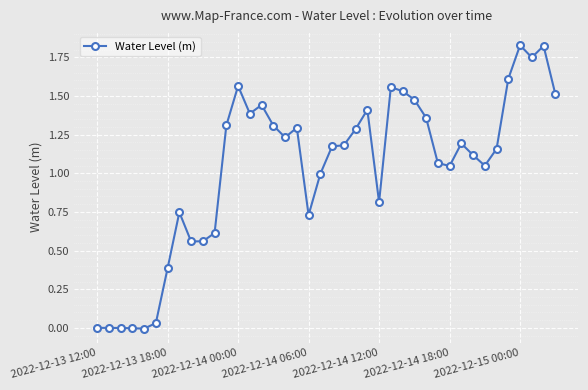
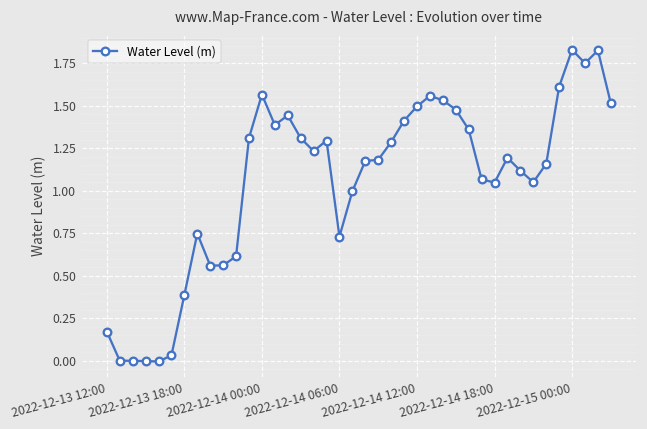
  {
-   "2022-12-13 12:00": 0.00,
+   "2022-12-13 12:00": 0.17,
    "2022-12-13 18:00": 0.39,
    "2022-12-14 00:00": 1.56,
    "2022-12-14 06:00": 0.73,
-   "2022-12-14 12:00": 0.81,
+   "2022-12-14 12:00": 1.50,
    "2022-12-14 18:00": 1.05,
    "2022-12-15 00:00": 1.83
  }
